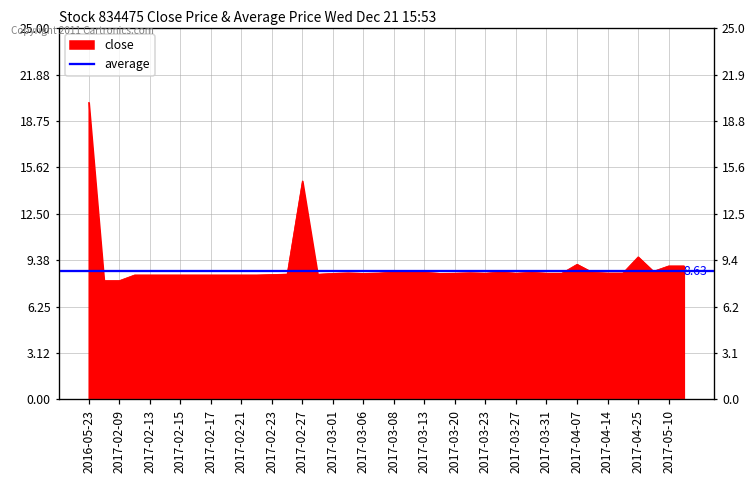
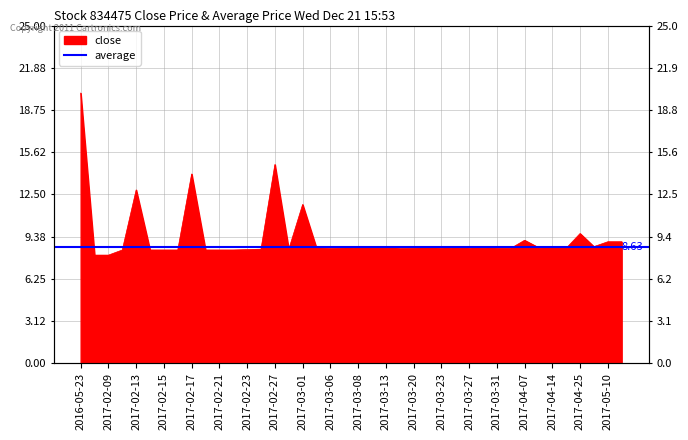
  {
    "2016-05-23": 20.0,
    "2017-02-09": 8.0,
-   "2017-02-13": 8.4,
+   "2017-02-13": 12.8,
    "2017-02-15": 8.4,
-   "2017-02-17": 8.4,
+   "2017-02-17": 14.0,
    "2017-02-21": 8.4,
    "2017-02-23": 8.4,
    "2017-02-27": 14.7,
-   "2017-03-01": 8.5,
+   "2017-03-01": 11.8,
    "2017-03-06": 8.5,
    "2017-03-08": 8.6,
    "2017-03-13": 8.6,
    "2017-03-20": 8.5,
    "2017-03-23": 8.5,
    "2017-03-27": 8.5,
    "2017-03-31": 8.5,
    "2017-04-07": 9.1,
    "2017-04-14": 8.5,
    "2017-04-25": 9.6,
    "2017-05-10": 9.0
  }
